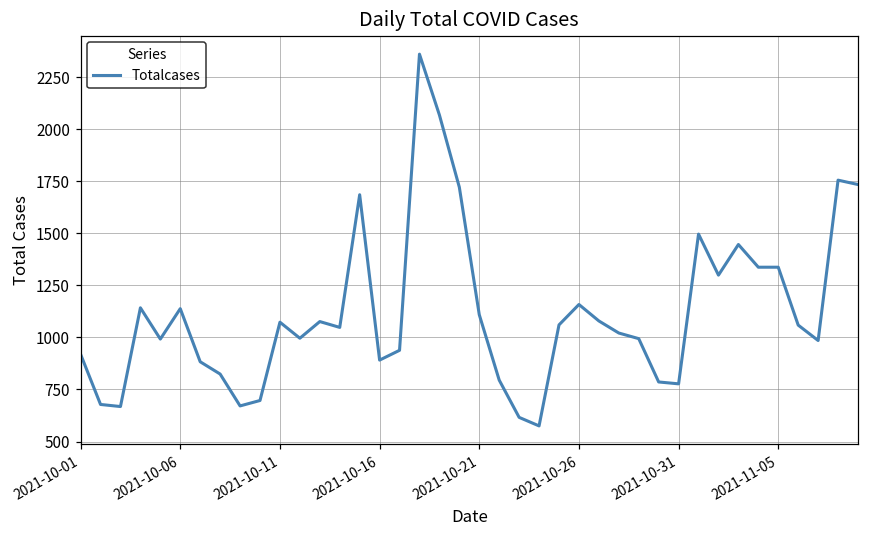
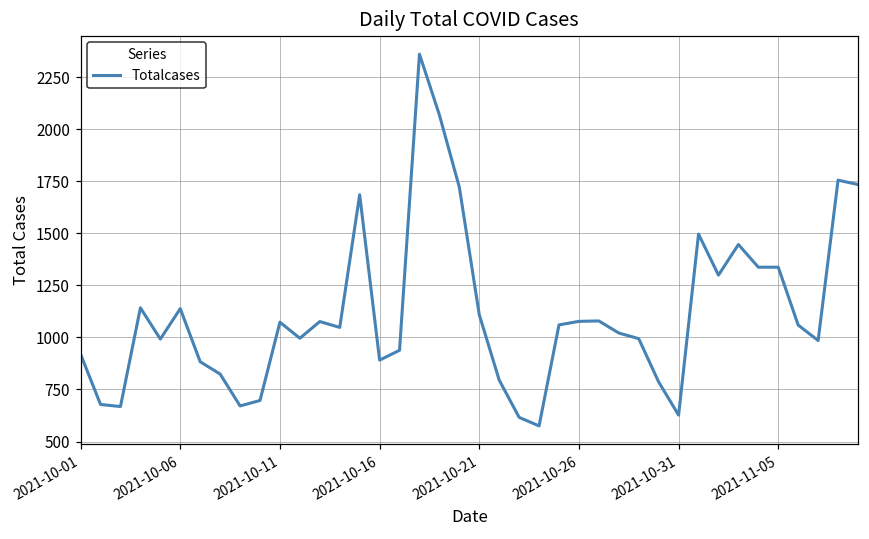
  {
    "2021-10-01": 920,
    "2021-10-06": 1140,
    "2021-10-11": 1070,
    "2021-10-16": 890,
    "2021-10-21": 1110,
-   "2021-10-26": 1160,
-   "2021-10-31": 780,
+   "2021-10-26": 1080,
+   "2021-10-31": 630,
    "2021-11-05": 1340
  }
